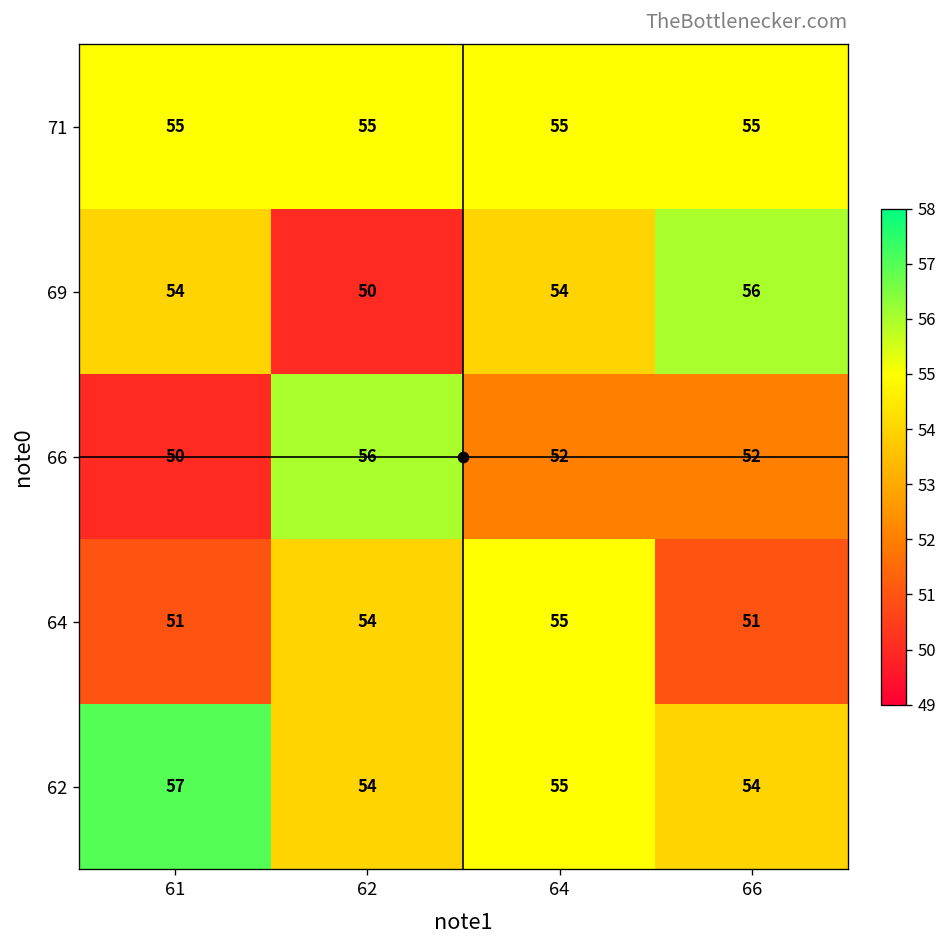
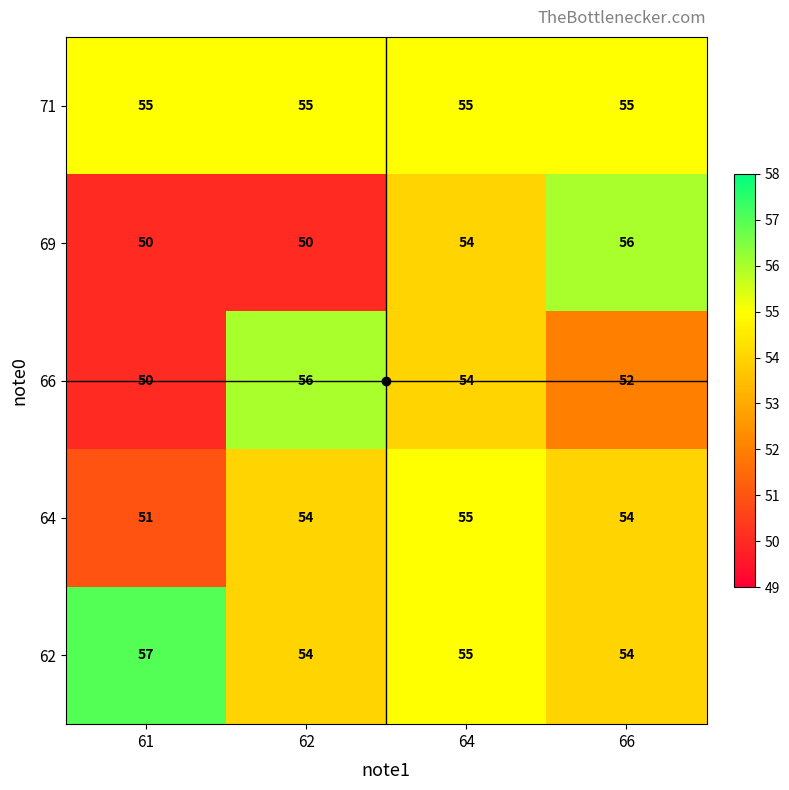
  {
    "71": {
      "61": 55,
      "62": 55,
      "64": 55,
      "66": 55
    },
    "69": {
-     "61": 54,
+     "61": 50,
      "62": 50,
      "64": 54,
      "66": 56
    },
    "66": {
      "61": 50,
      "62": 56,
-     "64": 52,
+     "64": 54,
      "66": 52
    },
    "64": {
      "61": 51,
      "62": 54,
      "64": 55,
-     "66": 51
+     "66": 54
    },
    "62": {
      "61": 57,
      "62": 54,
      "64": 55,
      "66": 54
    }
  }
